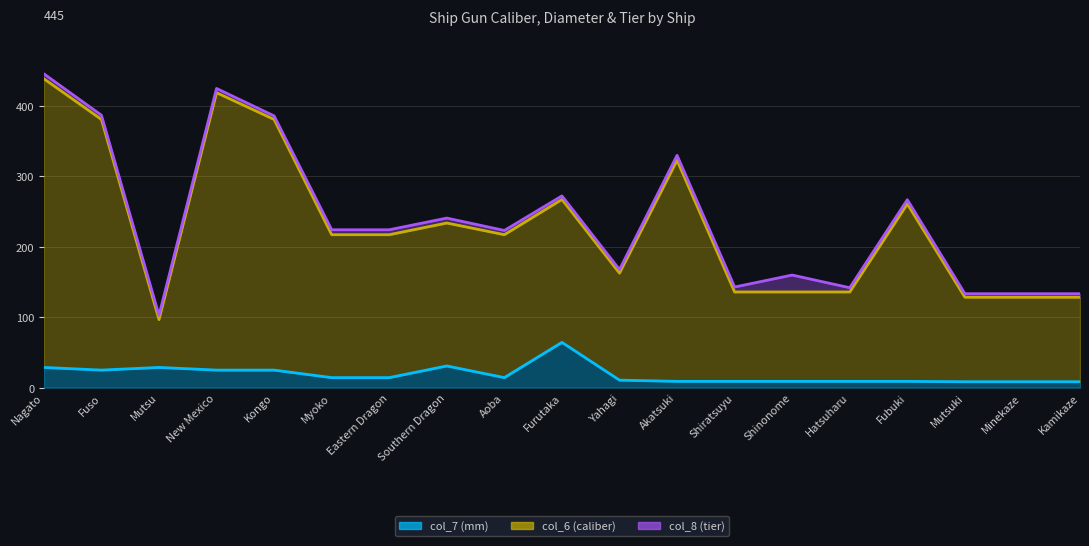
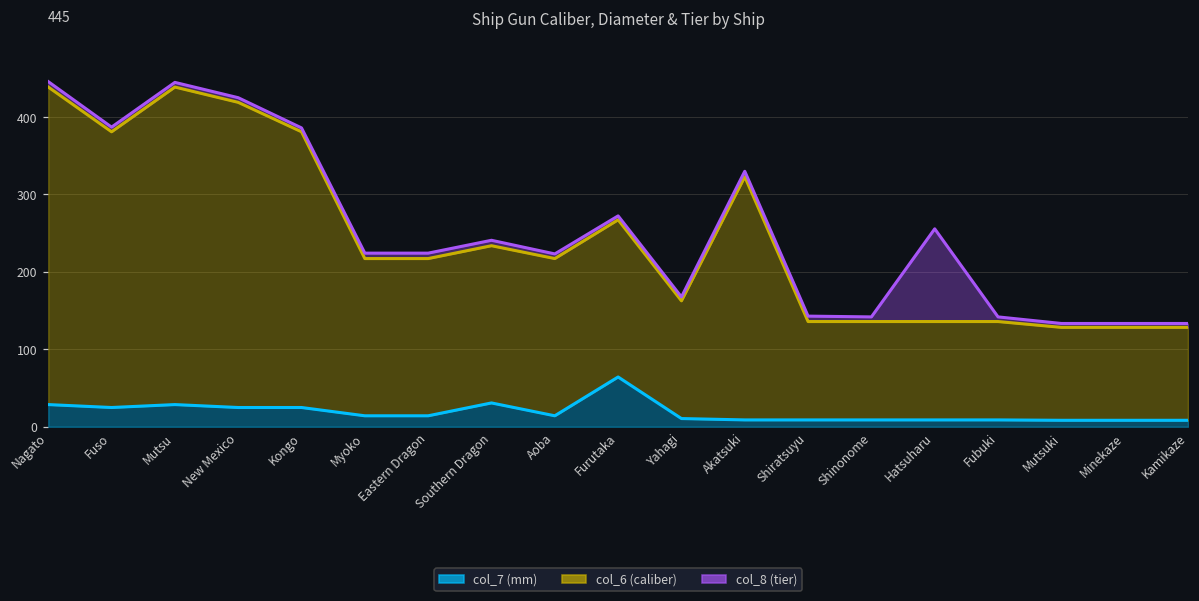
  {
    "col_7 (mm)": {
      "Nagato": 30,
      "Fuso": 20,
      "Mutsu": 30,
      "New Mexico": 20,
      "Kongo": 20,
      "Myoko": 10,
      "Eastern Dragon": 10,
      "Southern Dragon": 30,
      "Aoba": 10,
      "Furutaka": 60,
      "Yahagi": 10,
      "Akatsuki": 10,
      "Shiratsuyu": 10,
      "Shinonome": 10,
      "Hatsuharu": 10,
      "Fubuki": 10,
      "Mutsuki": 10,
      "Minekaze": 10,
      "Kamikaze": 10
    },
    "col_6 (caliber)": {
      "Nagato": 410,
      "Fuso": 360,
-     "Mutsu": 70,
+     "Mutsu": 410,
      "New Mexico": 390,
      "Kongo": 360,
      "Myoko": 200,
      "Eastern Dragon": 200,
      "Southern Dragon": 200,
      "Aoba": 200,
      "Furutaka": 200,
      "Yahagi": 150,
      "Akatsuki": 310,
      "Shiratsuyu": 130,
      "Shinonome": 130,
      "Hatsuharu": 130,
-     "Fubuki": 250,
+     "Fubuki": 130,
      "Mutsuki": 120,
      "Minekaze": 120,
      "Kamikaze": 120
    },
    "col_8 (tier)": {
      "Nagato": 10,
      "Fuso": 10,
      "Mutsu": 10,
      "New Mexico": 10,
      "Kongo": 10,
      "Myoko": 10,
      "Eastern Dragon": 10,
      "Southern Dragon": 10,
      "Aoba": 10,
      "Furutaka": 10,
      "Yahagi": 10,
      "Akatsuki": 10,
      "Shiratsuyu": 10,
-     "Shinonome": 20,
-     "Hatsuharu": 10,
+     "Shinonome": 10,
+     "Hatsuharu": 120,
      "Fubuki": 10,
      "Mutsuki": 10,
      "Minekaze": 10,
      "Kamikaze": 10
    }
  }
